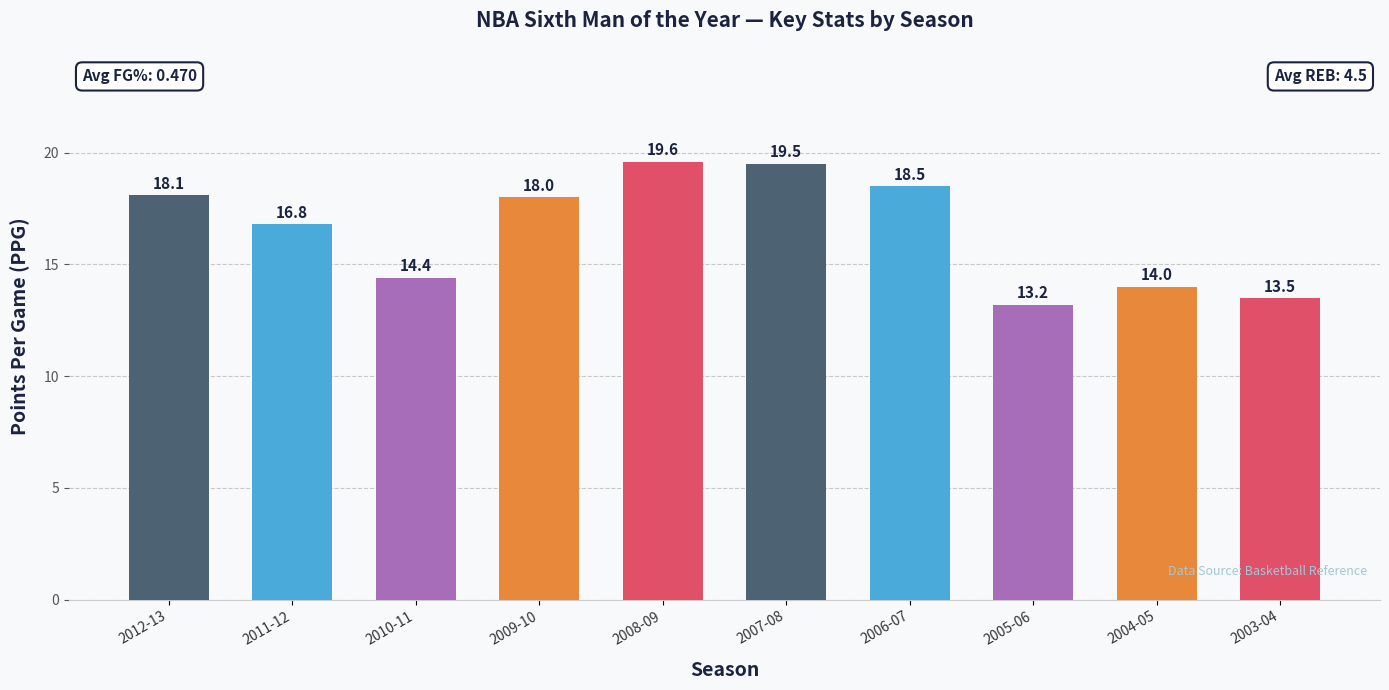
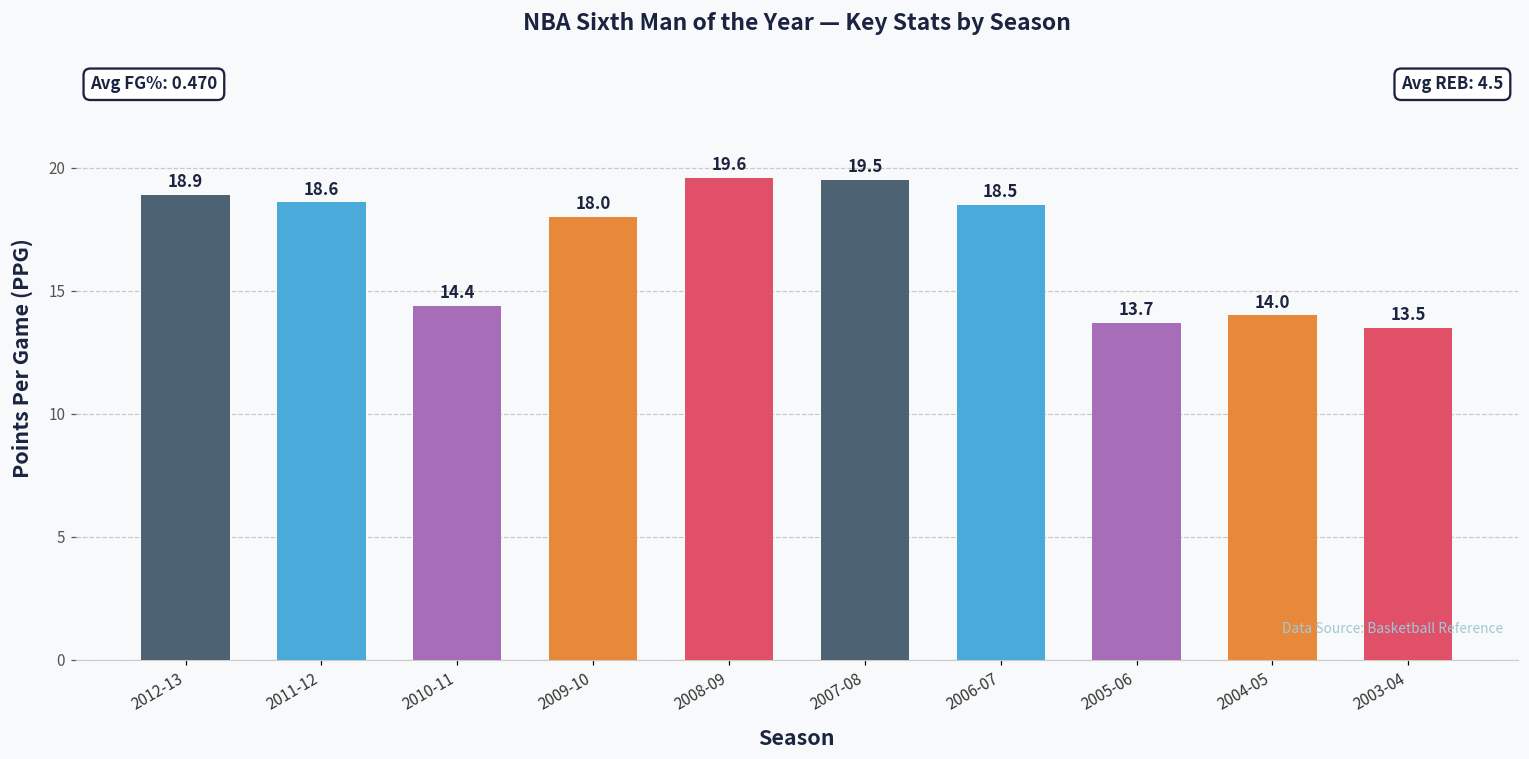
  {
-   "2012-13": 18.1,
-   "2011-12": 16.8,
+   "2012-13": 18.9,
+   "2011-12": 18.6,
    "2010-11": 14.4,
    "2009-10": 18.0,
    "2008-09": 19.6,
    "2007-08": 19.5,
    "2006-07": 18.5,
-   "2005-06": 13.2,
+   "2005-06": 13.7,
    "2004-05": 14.0,
    "2003-04": 13.5
  }
